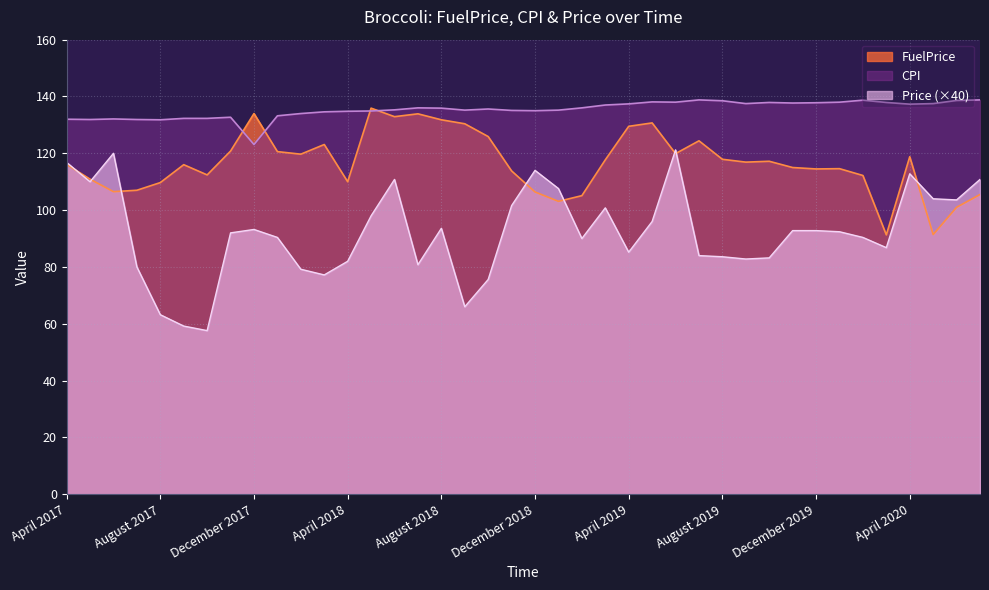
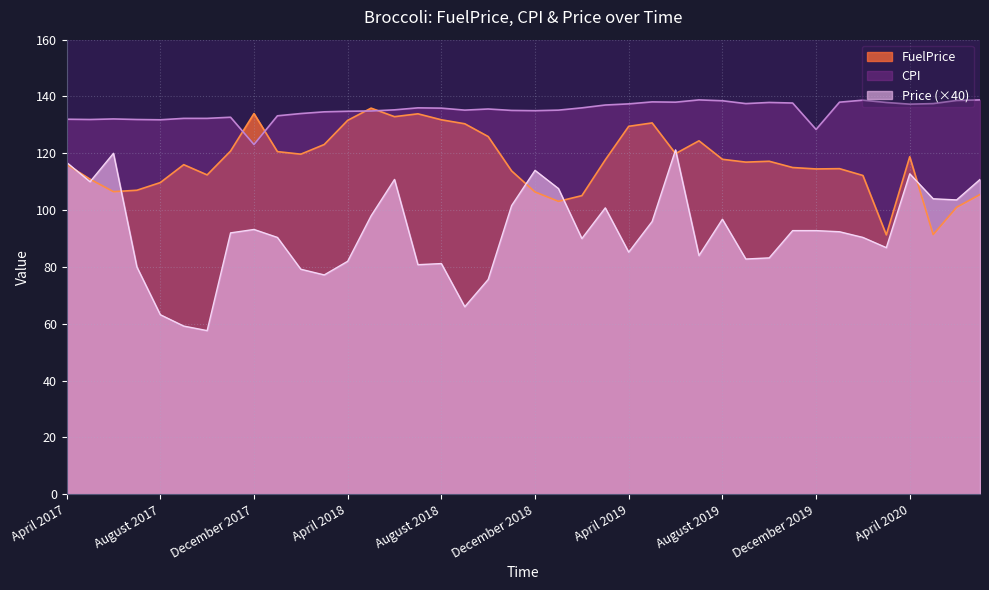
  {
    "FuelPrice": {
      "August 2017": 110,
      "December 2017": 134,
-     "April 2018": 110,
+     "April 2018": 132,
      "August 2018": 132,
      "December 2018": 106,
      "April 2019": 130,
      "August 2019": 118,
      "December 2019": 115,
      "April 2020": 119
    },
    "CPI": {
      "April 2017": 132,
      "August 2017": 132,
      "December 2017": 123,
      "April 2018": 135,
      "August 2018": 136,
      "December 2018": 135,
      "April 2019": 137,
      "August 2019": 139,
-     "December 2019": 138
+     "December 2019": 128
    },
    "Price (×40)": {
      "August 2017": 63,
      "December 2017": 93,
      "April 2018": 82,
-     "August 2018": 94,
+     "August 2018": 81,
      "December 2018": 114,
      "April 2019": 85,
-     "August 2019": 84,
+     "August 2019": 97,
      "December 2019": 93,
      "April 2020": 113
    }
  }
